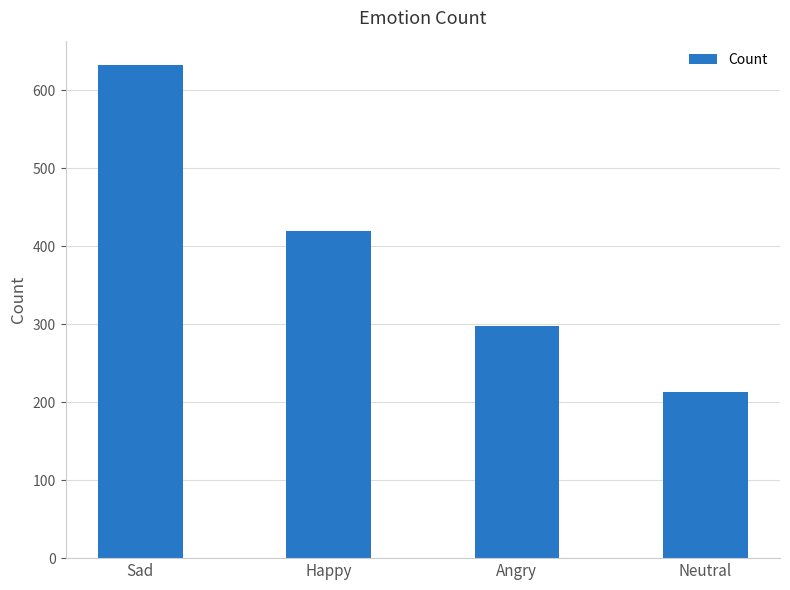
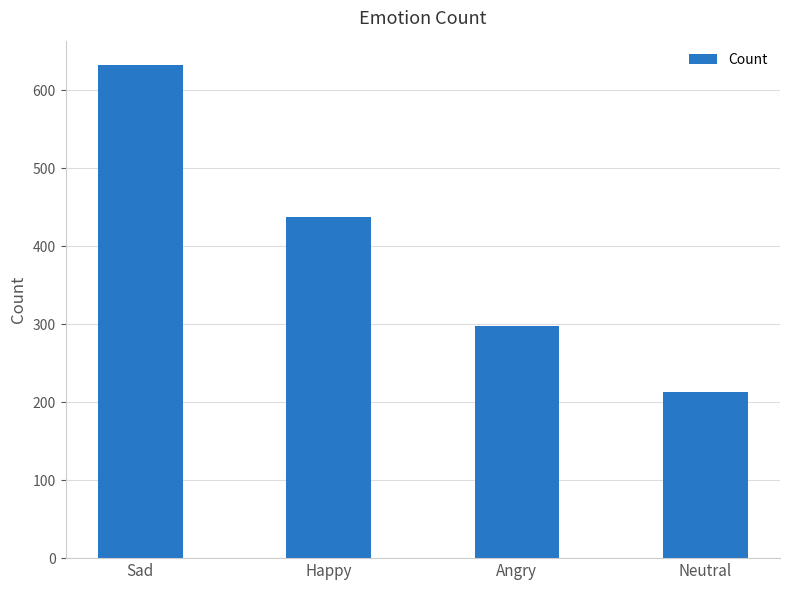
  {
    "Sad": 630,
-   "Happy": 420,
+   "Happy": 440,
    "Angry": 300,
    "Neutral": 210
  }
